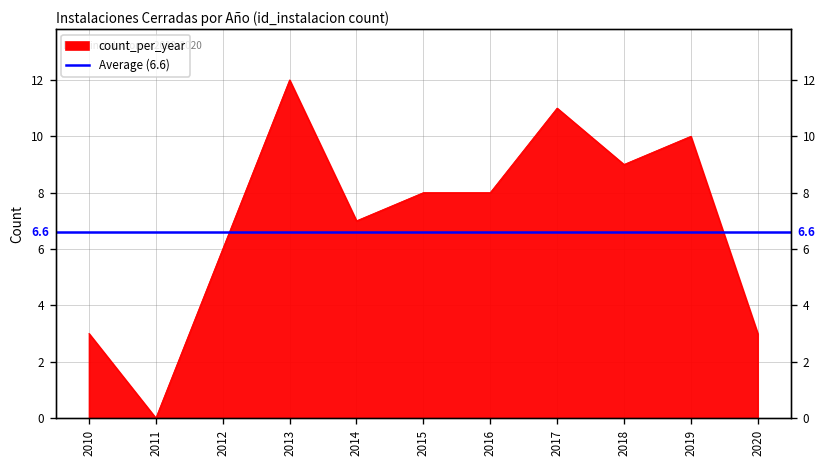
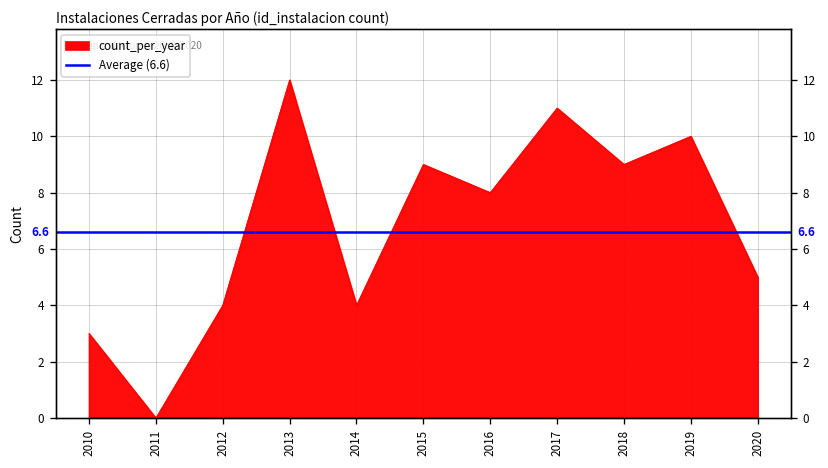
  {
    "2010": 3,
    "2011": 0,
-   "2012": 6,
+   "2012": 4,
    "2013": 12,
-   "2014": 7,
-   "2015": 8,
+   "2014": 4,
+   "2015": 9,
    "2016": 8,
    "2017": 11,
    "2018": 9,
    "2019": 10,
-   "2020": 3
+   "2020": 5
  }
